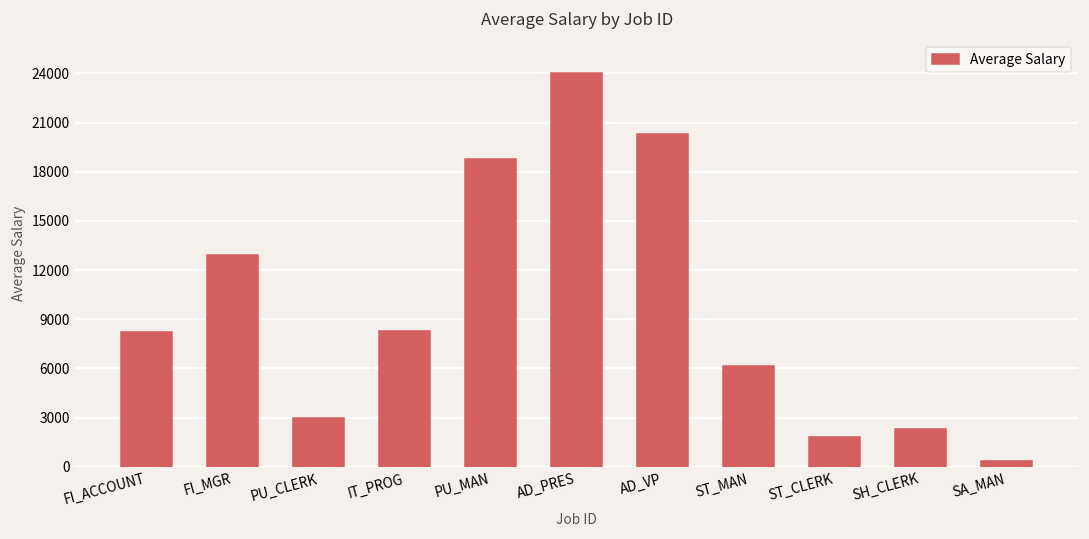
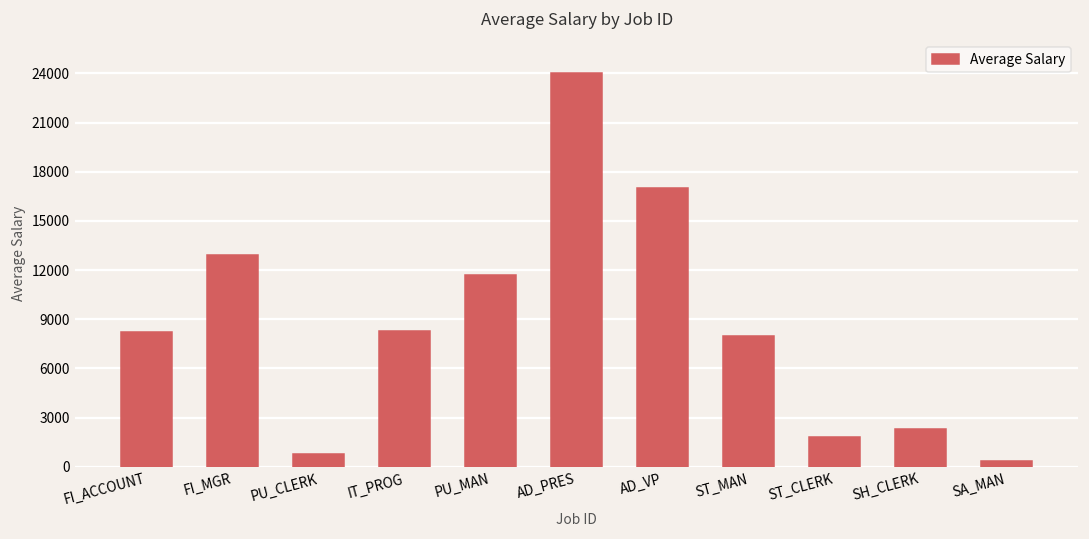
  {
    "FI_ACCOUNT": 8200,
    "FI_MGR": 12900,
-   "PU_CLERK": 3000,
+   "PU_CLERK": 800,
    "IT_PROG": 8300,
-   "PU_MAN": 18800,
+   "PU_MAN": 11700,
    "AD_PRES": 24000,
-   "AD_VP": 20300,
-   "ST_MAN": 6200,
+   "AD_VP": 17000,
+   "ST_MAN": 8000,
    "ST_CLERK": 1800,
    "SH_CLERK": 2300,
    "SA_MAN": 400
  }
